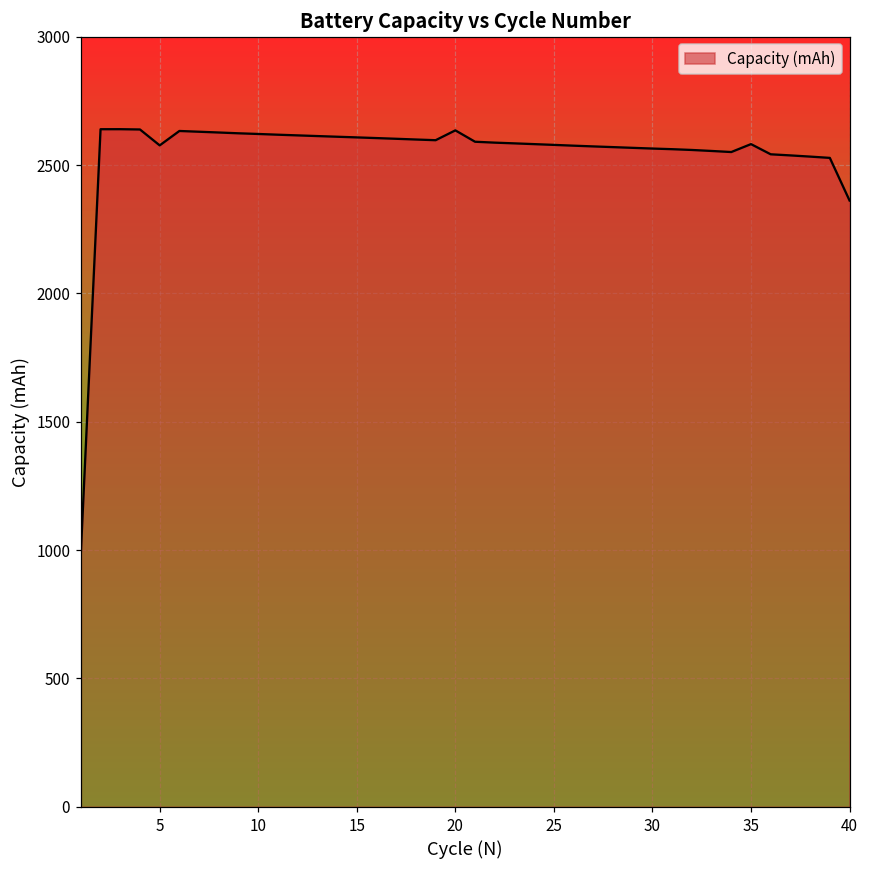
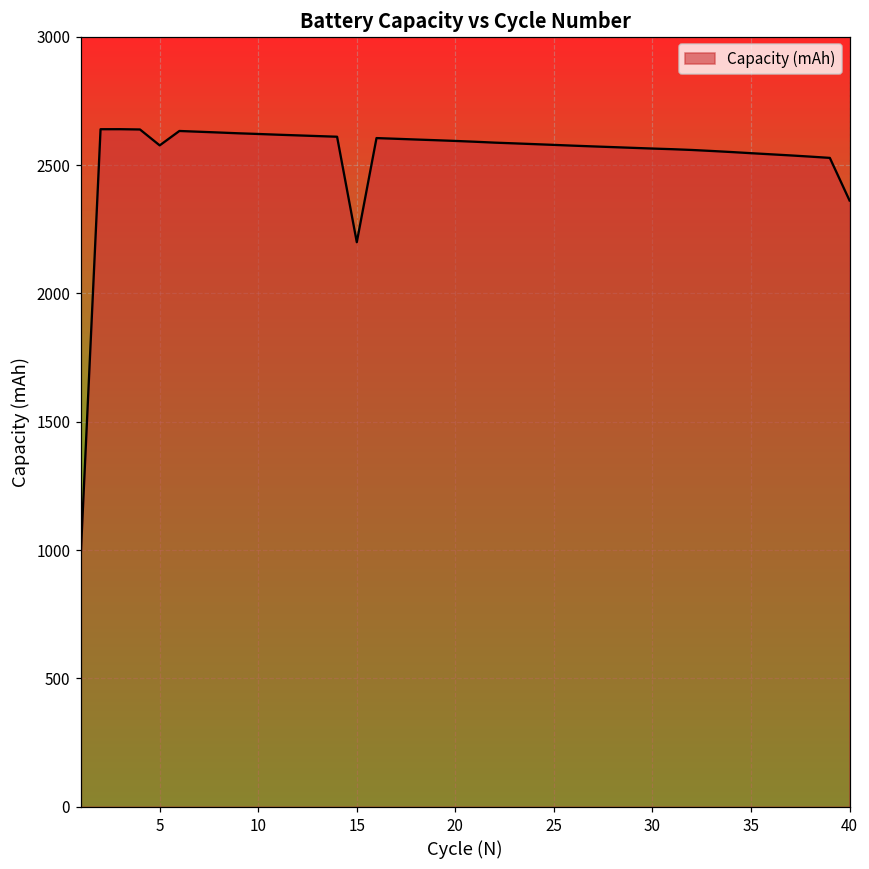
  {
    "5": 2580,
    "10": 2620,
-   "15": 2610,
-   "20": 2640,
+   "15": 2200,
+   "20": 2590,
    "25": 2580,
    "30": 2560,
-   "35": 2580,
+   "35": 2550,
    "40": 2360
  }
